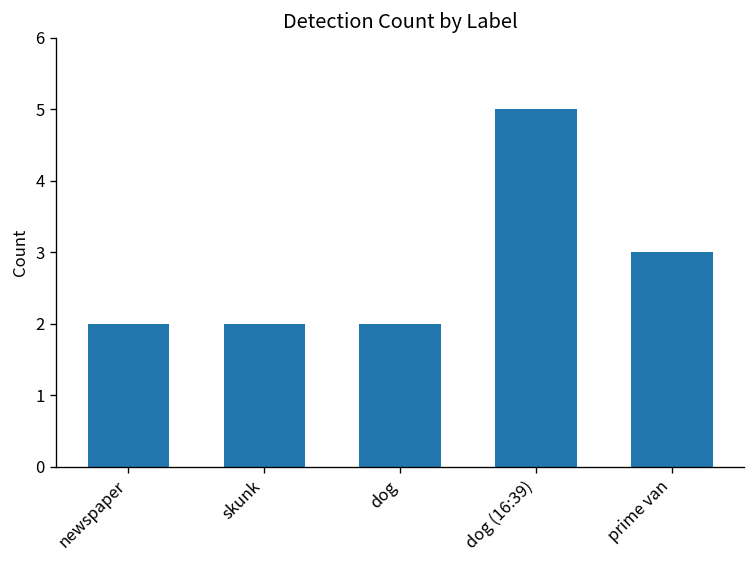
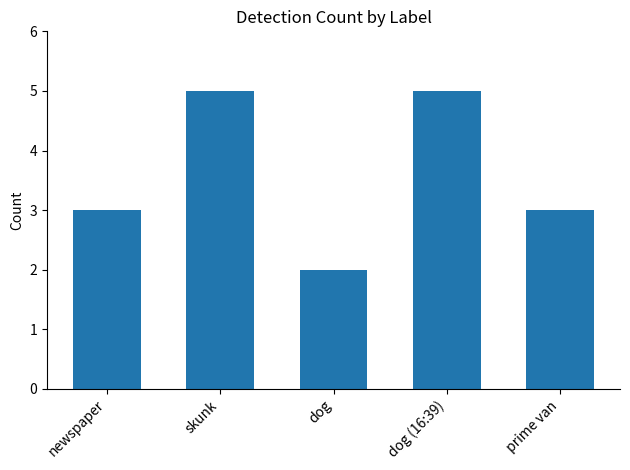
  {
-   "newspaper": 2,
-   "skunk": 2,
+   "newspaper": 3,
+   "skunk": 5,
    "dog": 2,
    "dog (16:39)": 5,
    "prime van": 3
  }
